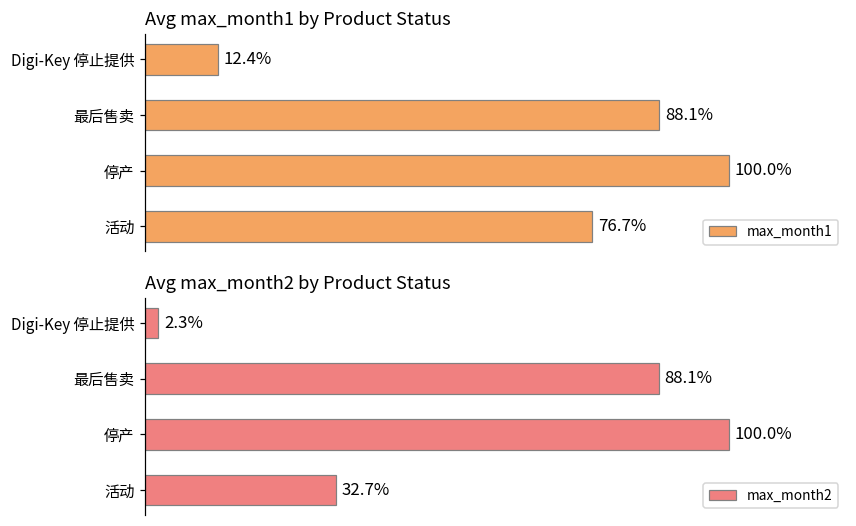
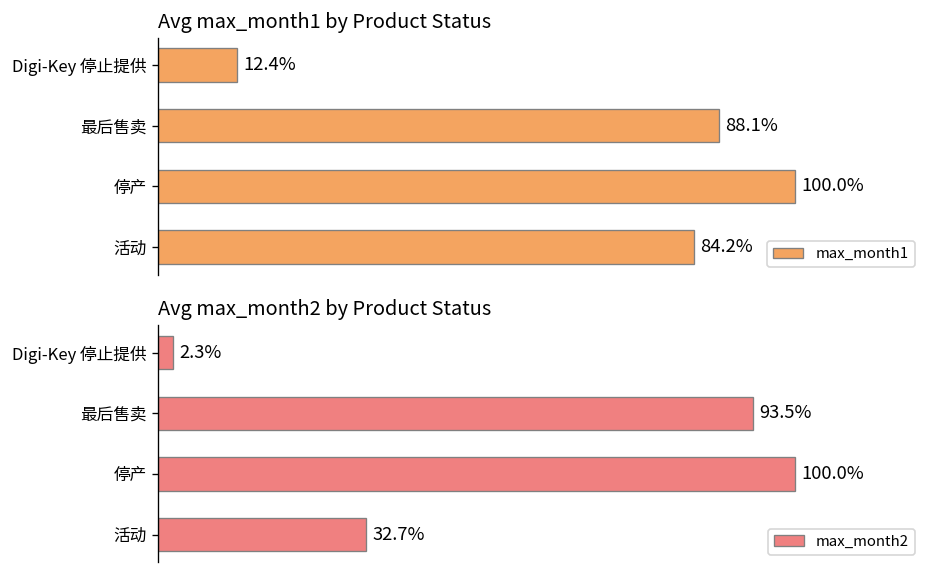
  {
    "Avg max_month1 by Product Status": {
      "Digi-Key 停止提供": "12.4%",
      "最后售卖": "88.1%",
      "停产": "100.0%",
-     "活动": "76.7%"
+     "活动": "84.2%"
    },
    "Avg max_month2 by Product Status": {
      "Digi-Key 停止提供": "2.3%",
-     "最后售卖": "88.1%",
+     "最后售卖": "93.5%",
      "停产": "100.0%",
      "活动": "32.7%"
    }
  }
